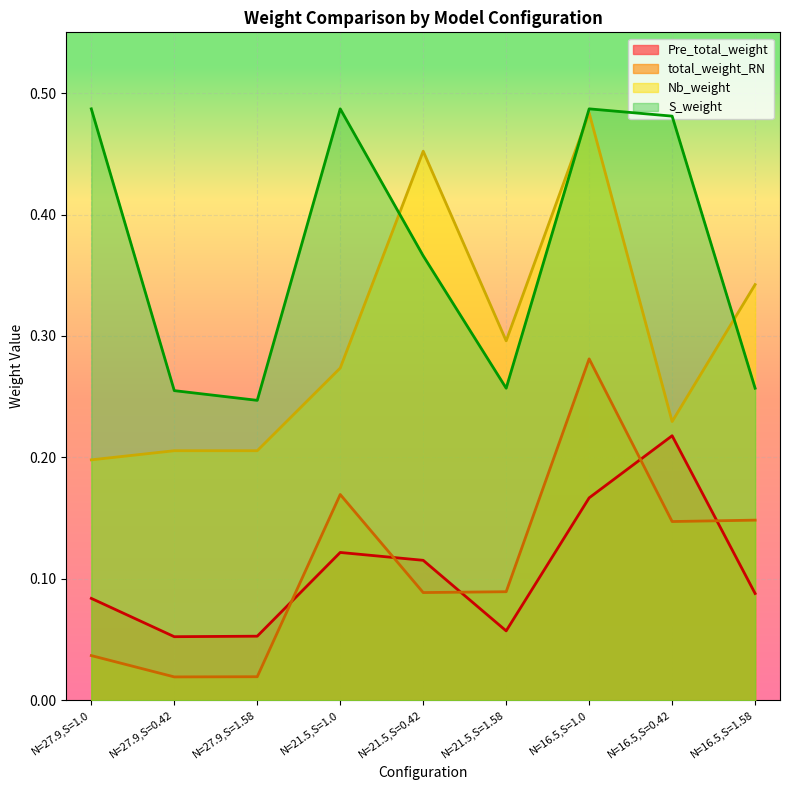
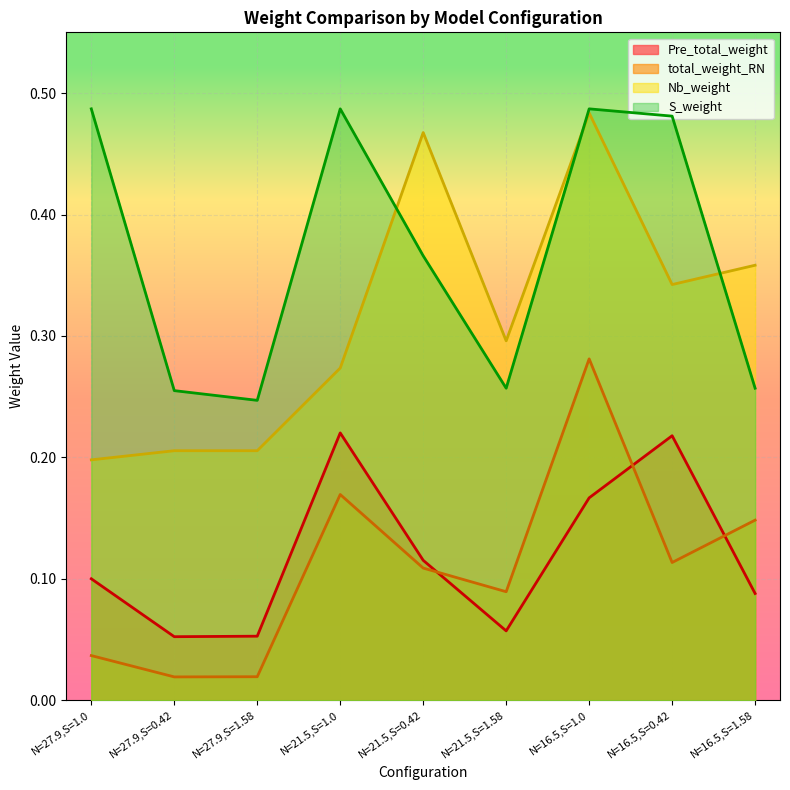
  {
    "Pre_total_weight": {
-     "N=27.9,S=1.0": 0.084,
+     "N=27.9,S=1.0": 0.100,
      "N=27.9,S=0.42": 0.052,
      "N=27.9,S=1.58": 0.053,
-     "N=21.5,S=1.0": 0.122,
+     "N=21.5,S=1.0": 0.220,
      "N=21.5,S=0.42": 0.115,
      "N=21.5,S=1.58": 0.057,
      "N=16.5,S=1.0": 0.167,
      "N=16.5,S=0.42": 0.218,
      "N=16.5,S=1.58": 0.088
    },
    "total_weight_RN": {
      "N=27.9,S=1.0": 0.037,
      "N=27.9,S=0.42": 0.019,
      "N=27.9,S=1.58": 0.019,
      "N=21.5,S=1.0": 0.169,
-     "N=21.5,S=0.42": 0.089,
+     "N=21.5,S=0.42": 0.109,
      "N=21.5,S=1.58": 0.089,
      "N=16.5,S=1.0": 0.281,
-     "N=16.5,S=0.42": 0.147,
+     "N=16.5,S=0.42": 0.113,
      "N=16.5,S=1.58": 0.148
    },
    "Nb_weight": {
      "N=27.9,S=1.0": 0.198,
      "N=27.9,S=0.42": 0.206,
      "N=27.9,S=1.58": 0.206,
      "N=21.5,S=1.0": 0.274,
-     "N=21.5,S=0.42": 0.452,
+     "N=21.5,S=0.42": 0.467,
      "N=21.5,S=1.58": 0.296,
      "N=16.5,S=1.0": 0.484,
-     "N=16.5,S=0.42": 0.230,
-     "N=16.5,S=1.58": 0.342
+     "N=16.5,S=0.42": 0.342,
+     "N=16.5,S=1.58": 0.358
    },
    "S_weight": {
      "N=27.9,S=1.0": 0.487,
      "N=27.9,S=0.42": 0.255,
      "N=27.9,S=1.58": 0.247,
      "N=21.5,S=1.0": 0.487,
      "N=21.5,S=0.42": 0.366,
      "N=21.5,S=1.58": 0.257,
      "N=16.5,S=1.0": 0.487,
      "N=16.5,S=1.58": 0.257
    }
  }
